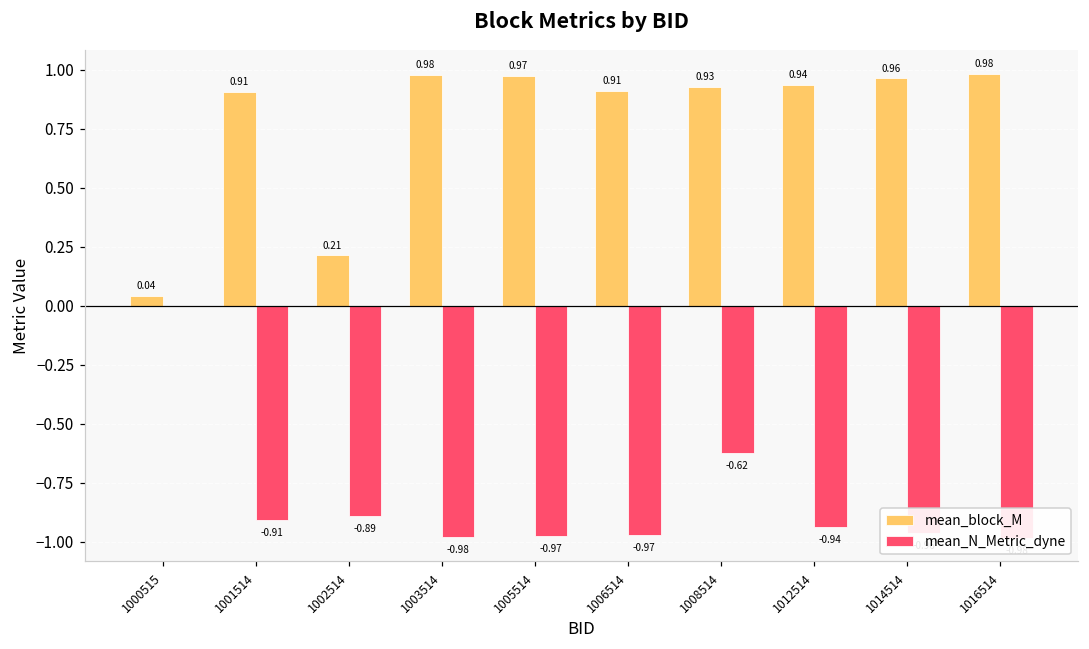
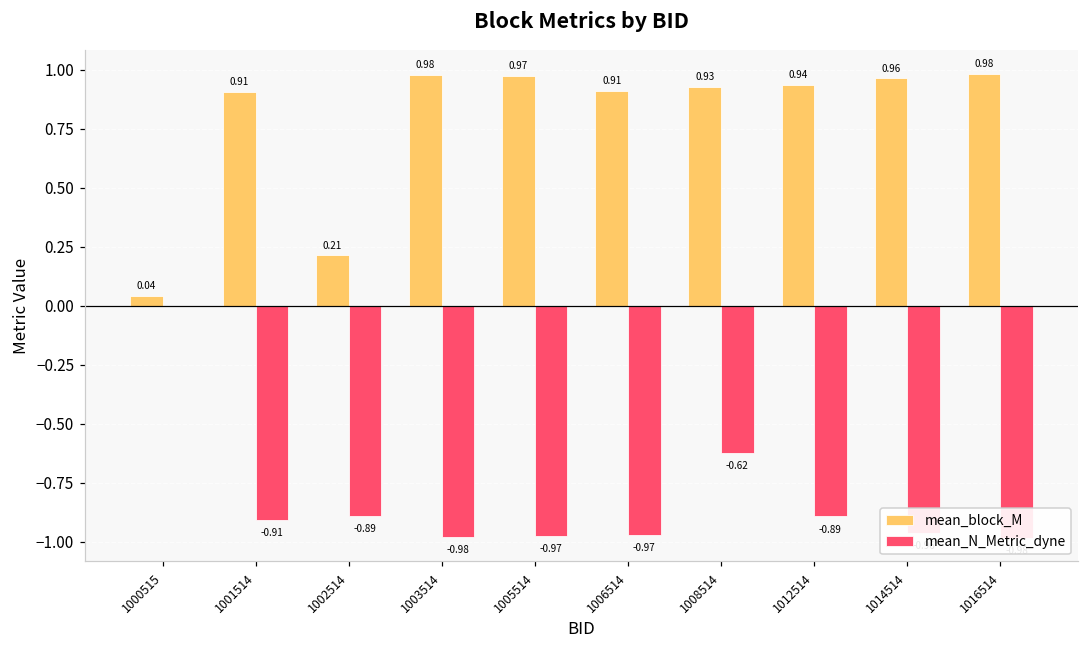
  {
    "mean_block_M": {
      "1000515": 0.04,
      "1001514": 0.91,
      "1002514": 0.21,
      "1003514": 0.98,
      "1005514": 0.97,
      "1006514": 0.91,
      "1008514": 0.93,
      "1012514": 0.94,
      "1014514": 0.96,
      "1016514": 0.98
    },
    "mean_N_Metric_dyne": {
      "1001514": -0.91,
      "1002514": -0.89,
      "1003514": -0.98,
      "1005514": -0.97,
      "1006514": -0.97,
      "1008514": -0.62,
-     "1012514": -0.94
+     "1012514": -0.89
    }
  }
